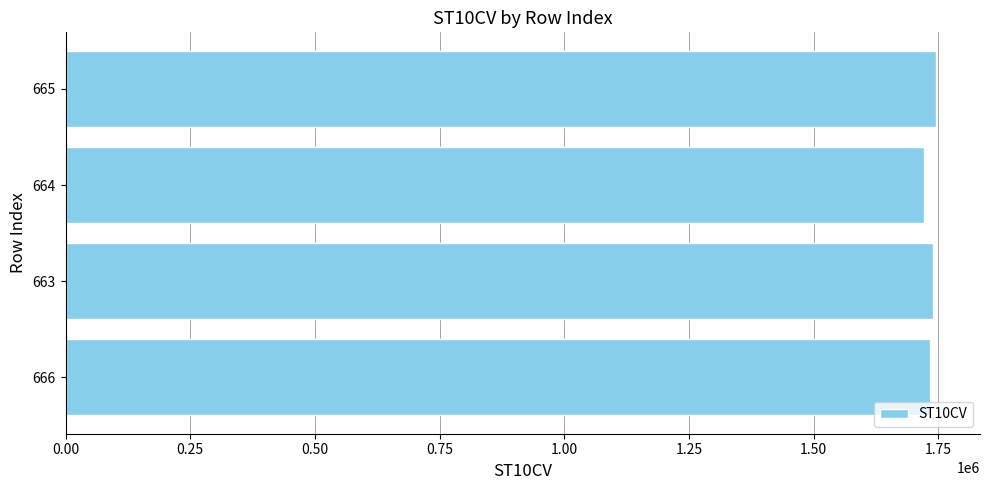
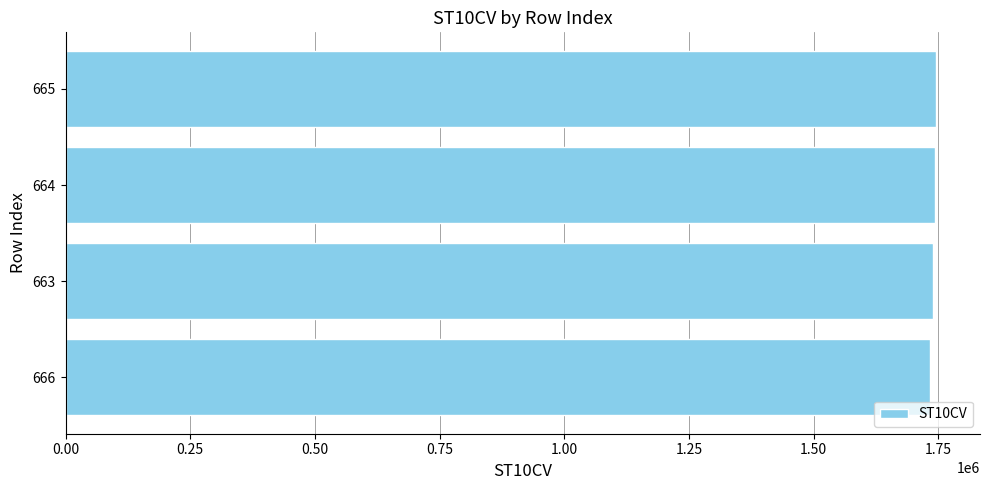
  {
    "665": 1750000,
-   "664": 1720000,
+   "664": 1740000,
    "663": 1740000,
    "666": 1730000
  }
